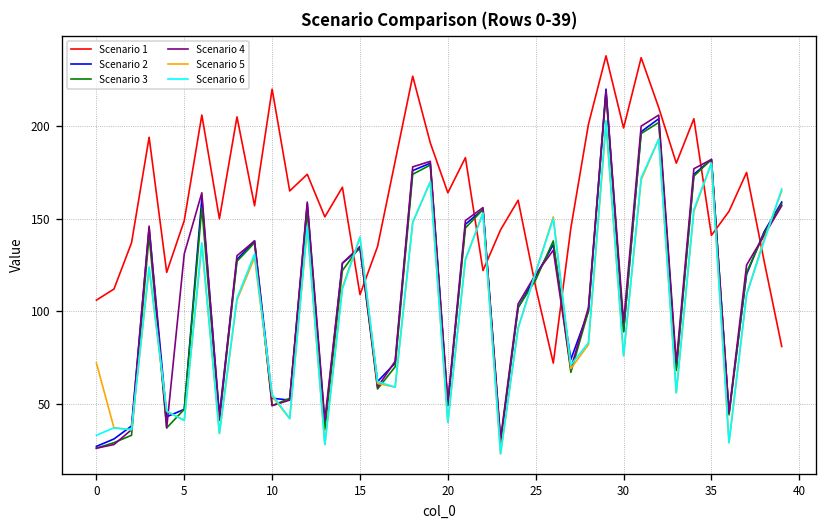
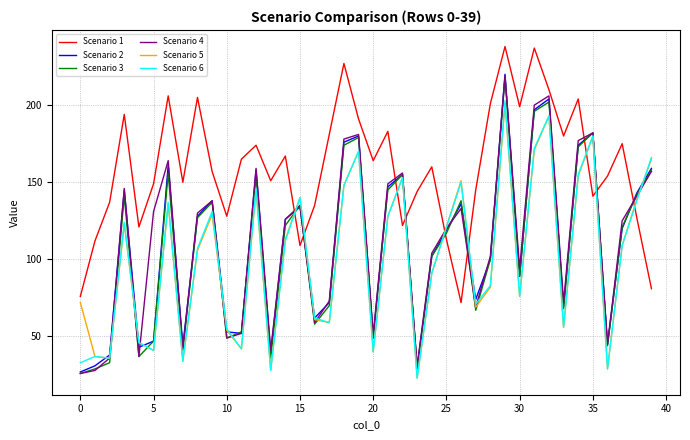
  {
    "Scenario 1": {
-     "0": 106,
+     "0": 76,
      "5": 149,
-     "10": 220,
+     "10": 128,
      "15": 109,
      "20": 164,
      "25": 113,
      "30": 199,
      "35": 141
    },
    "Scenario 3": {
      "25": 117
    },
    "Scenario 4": {
      "5": 131,
      "30": 94
    },
    "Scenario 5": {
      "0": 72
    },
    "Scenario 6": {
      "0": 33
    }
  }
